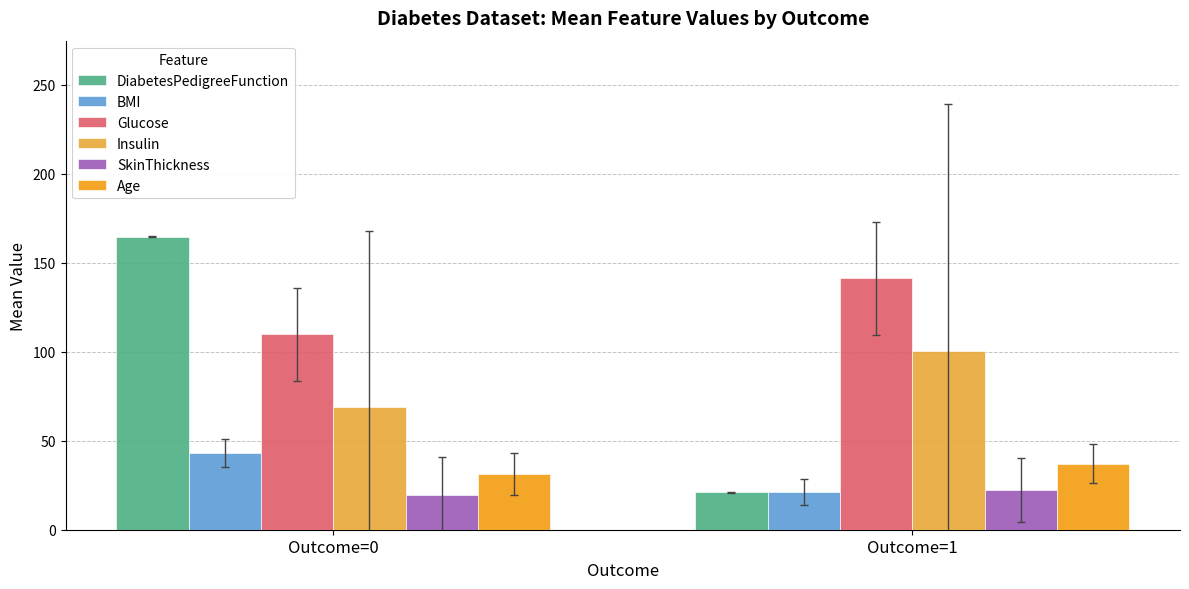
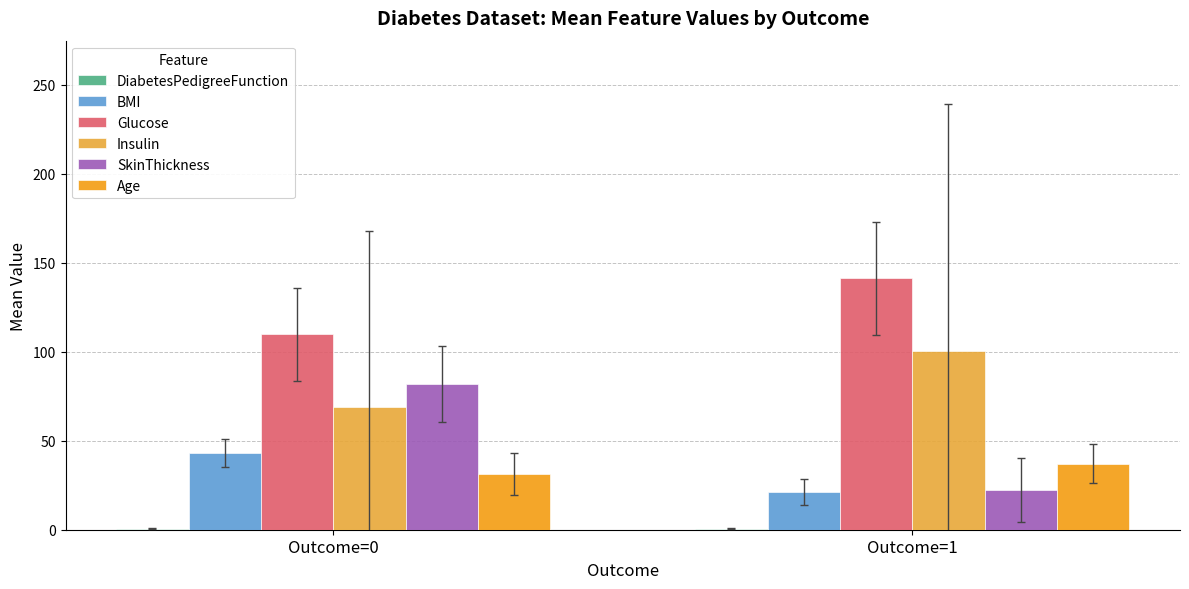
  {
    "DiabetesPedigreeFunction": {
-     "Outcome=0": 165,
-     "Outcome=1": 21
+     "Outcome=0": 0,
+     "Outcome=1": 1
    },
    "BMI": {
      "Outcome=0": 43,
      "Outcome=1": 21
    },
    "Glucose": {
      "Outcome=0": 110,
      "Outcome=1": 141
    },
    "SkinThickness": {
-     "Outcome=0": 20,
+     "Outcome=0": 82,
      "Outcome=1": 22
    }
  }
